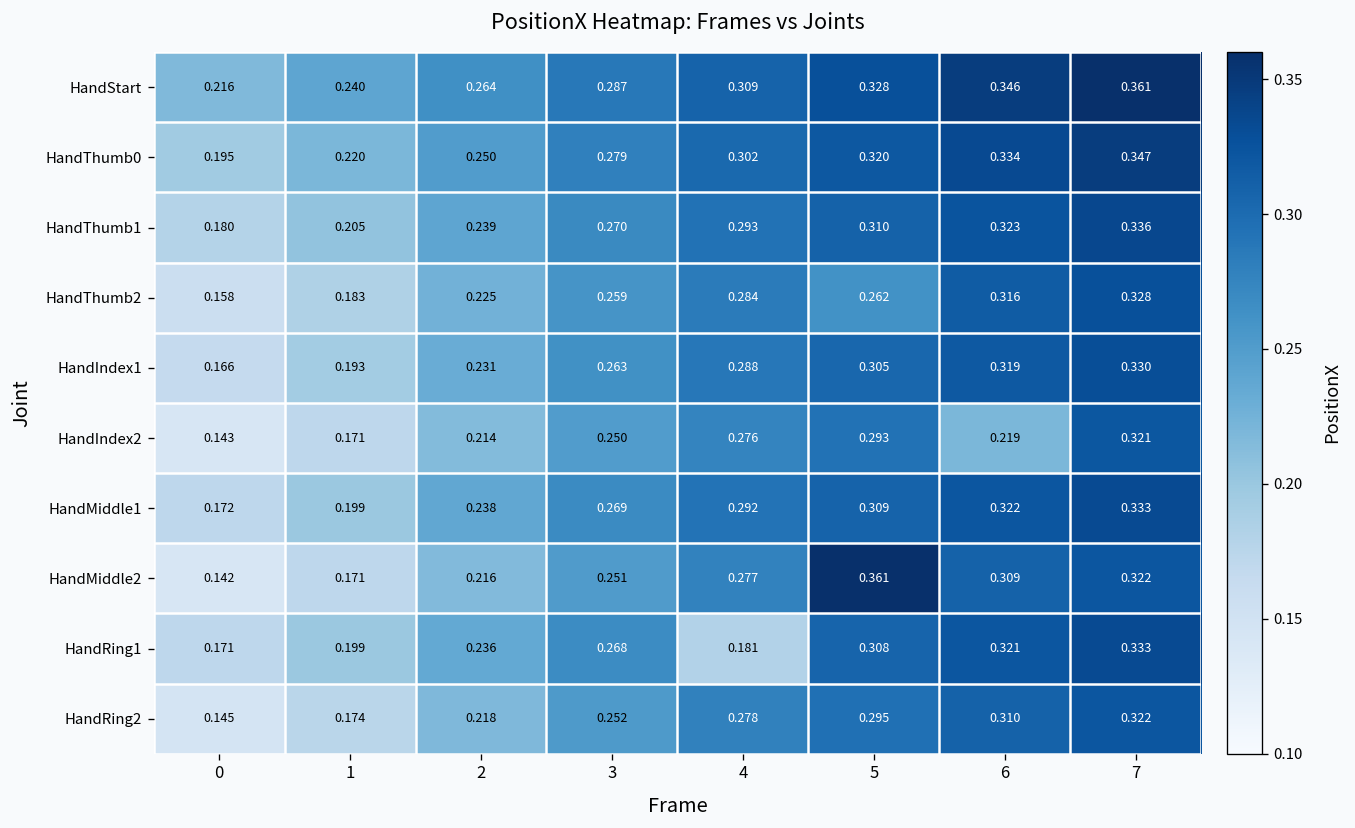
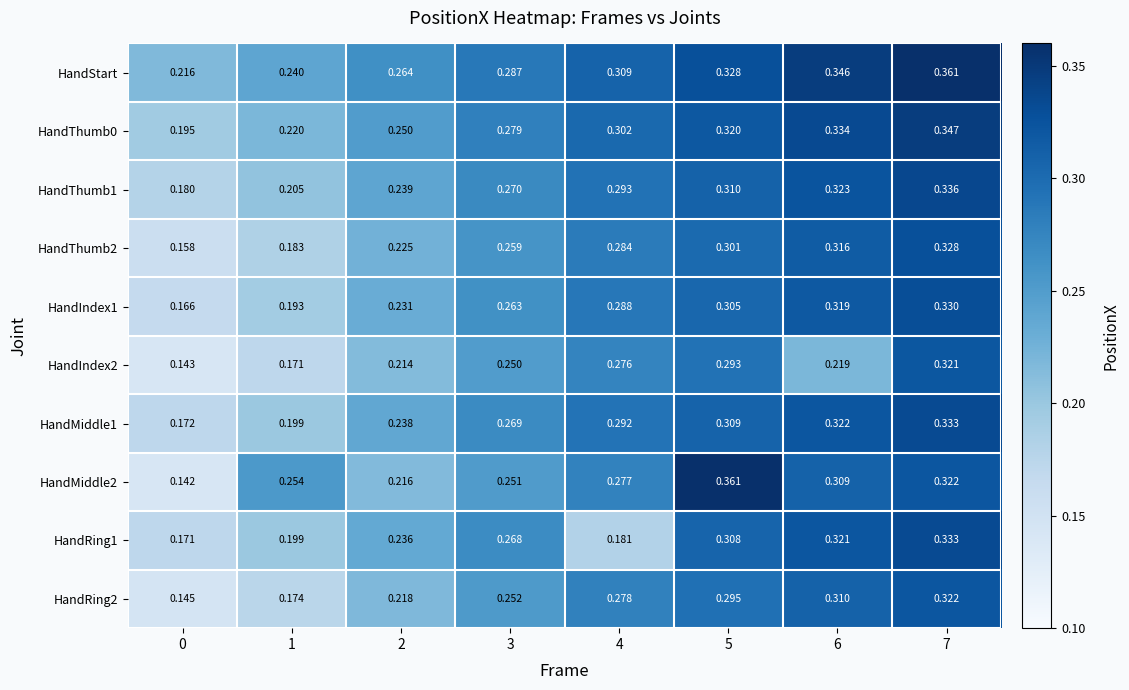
  {
    "HandStart": {
      "0": 0.216,
      "1": 0.240,
      "2": 0.264,
      "3": 0.287,
      "4": 0.309,
      "5": 0.328,
      "6": 0.346,
      "7": 0.361
    },
    "HandThumb0": {
      "0": 0.195,
      "1": 0.220,
      "2": 0.250,
      "3": 0.279,
      "4": 0.302,
      "5": 0.320,
      "6": 0.334,
      "7": 0.347
    },
    "HandThumb1": {
      "0": 0.180,
      "1": 0.205,
      "2": 0.239,
      "3": 0.270,
      "4": 0.293,
      "5": 0.310,
      "6": 0.323,
      "7": 0.336
    },
    "HandThumb2": {
      "0": 0.158,
      "1": 0.183,
      "2": 0.225,
      "3": 0.259,
      "4": 0.284,
-     "5": 0.262,
+     "5": 0.301,
      "6": 0.316,
      "7": 0.328
    },
    "HandIndex1": {
      "0": 0.166,
      "1": 0.193,
      "2": 0.231,
      "3": 0.263,
      "4": 0.288,
      "5": 0.305,
      "6": 0.319,
      "7": 0.330
    },
    "HandIndex2": {
      "0": 0.143,
      "1": 0.171,
      "2": 0.214,
      "3": 0.250,
      "4": 0.276,
      "5": 0.293,
      "6": 0.219,
      "7": 0.321
    },
    "HandMiddle1": {
      "0": 0.172,
      "1": 0.199,
      "2": 0.238,
      "3": 0.269,
      "4": 0.292,
      "5": 0.309,
      "6": 0.322,
      "7": 0.333
    },
    "HandMiddle2": {
      "0": 0.142,
-     "1": 0.171,
+     "1": 0.254,
      "2": 0.216,
      "3": 0.251,
      "4": 0.277,
      "5": 0.361,
      "6": 0.309,
      "7": 0.322
    },
    "HandRing1": {
      "0": 0.171,
      "1": 0.199,
      "2": 0.236,
      "3": 0.268,
      "4": 0.181,
      "5": 0.308,
      "6": 0.321,
      "7": 0.333
    },
    "HandRing2": {
      "0": 0.145,
      "1": 0.174,
      "2": 0.218,
      "3": 0.252,
      "4": 0.278,
      "5": 0.295,
      "6": 0.310,
      "7": 0.322
    }
  }
